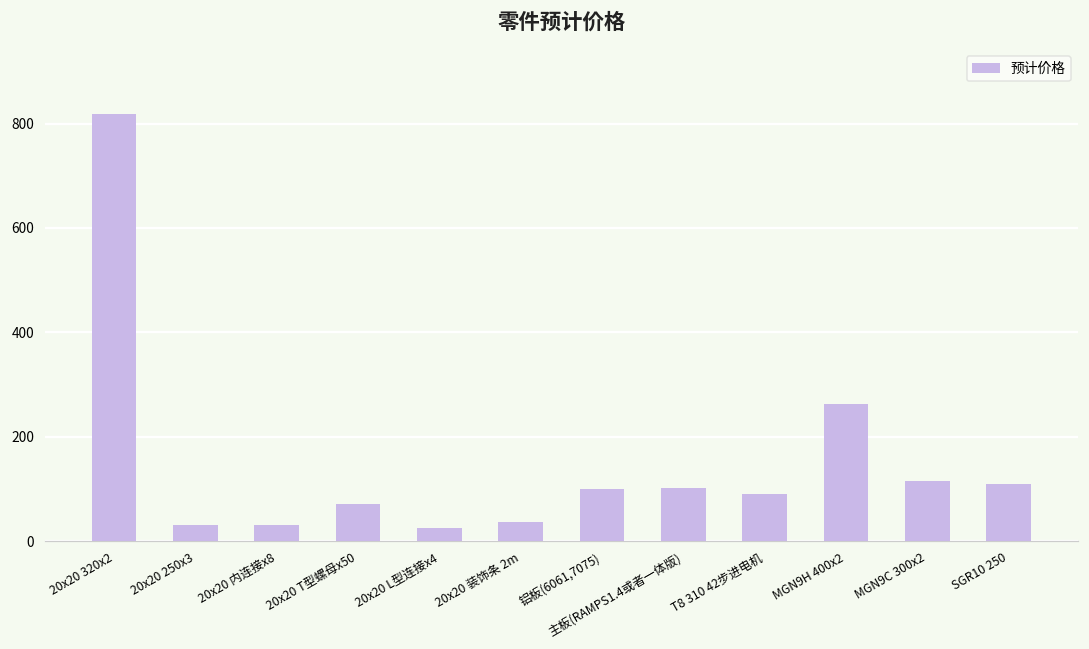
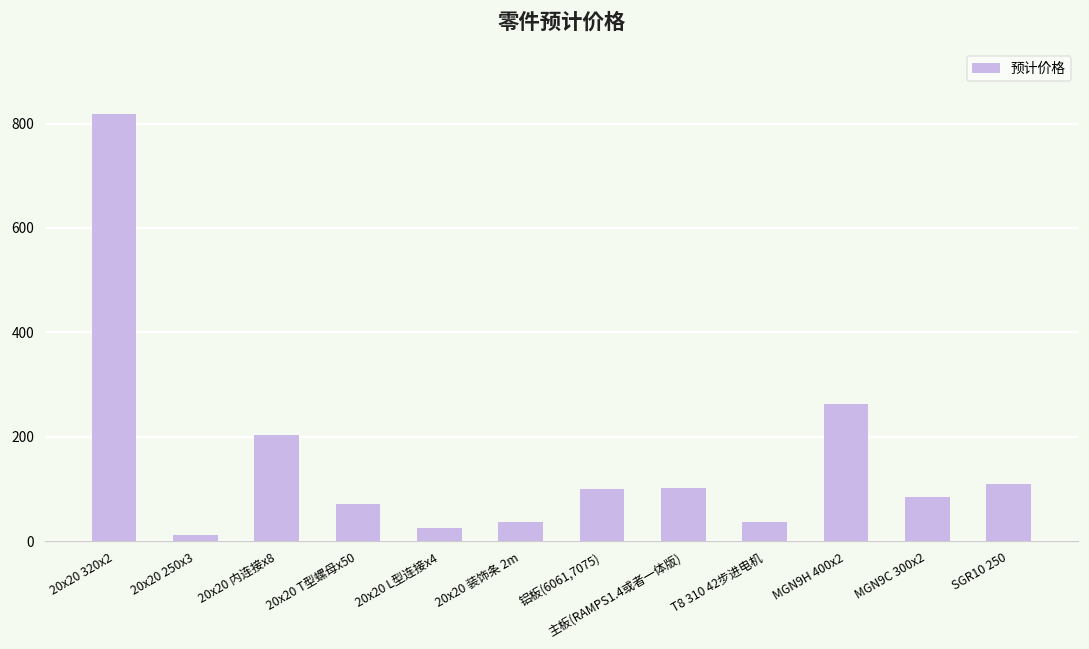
  {
    "20x20 320x2": 820,
-   "20x20 250x3": 30,
-   "20x20 内连接x8": 30,
+   "20x20 250x3": 10,
+   "20x20 内连接x8": 200,
    "20x20 T型螺母x50": 70,
    "20x20 L型连接x4": 20,
    "20x20 装饰条 2m": 40,
    "铝板(6061,7075)": 100,
    "主板(RAMPS1.4或者一体版)": 100,
-   "T8 310 42步进电机": 90,
+   "T8 310 42步进电机": 40,
    "MGN9H 400x2": 260,
-   "MGN9C 300x2": 120,
+   "MGN9C 300x2": 80,
    "SGR10 250": 110
  }
